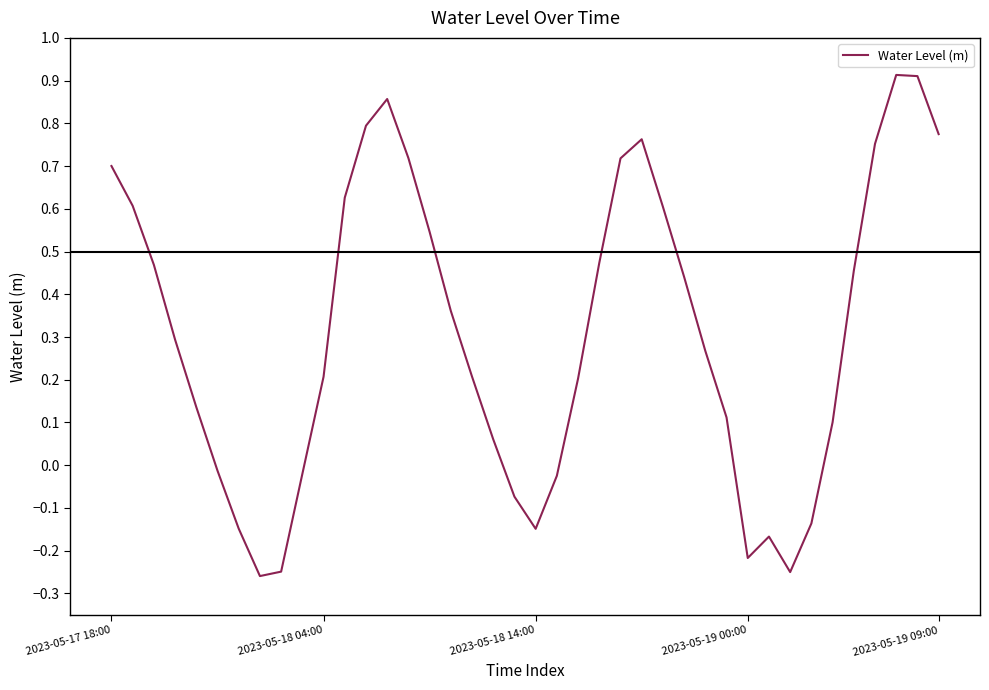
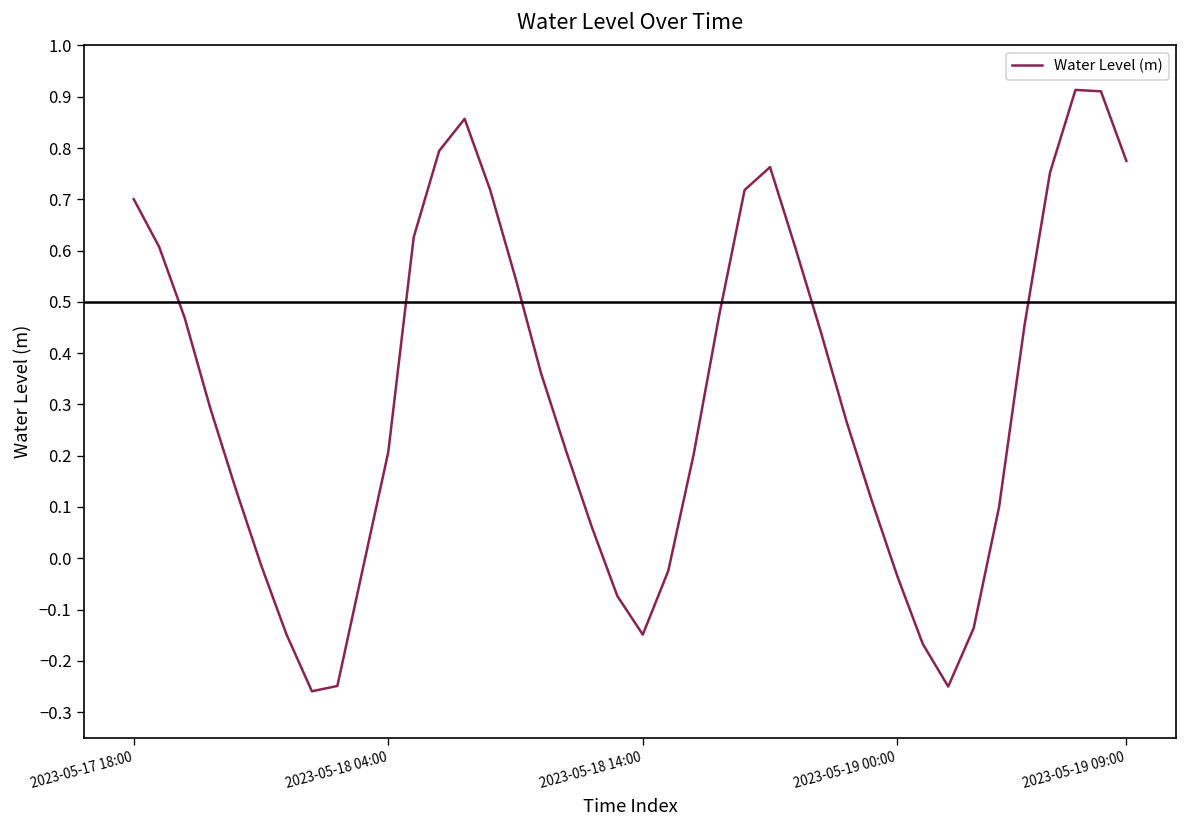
  {
    "2023-05-17 18:00": 0.70,
    "2023-05-18 04:00": 0.21,
    "2023-05-18 14:00": -0.15,
-   "2023-05-19 00:00": -0.22,
+   "2023-05-19 00:00": -0.03,
    "2023-05-19 09:00": 0.77
  }
